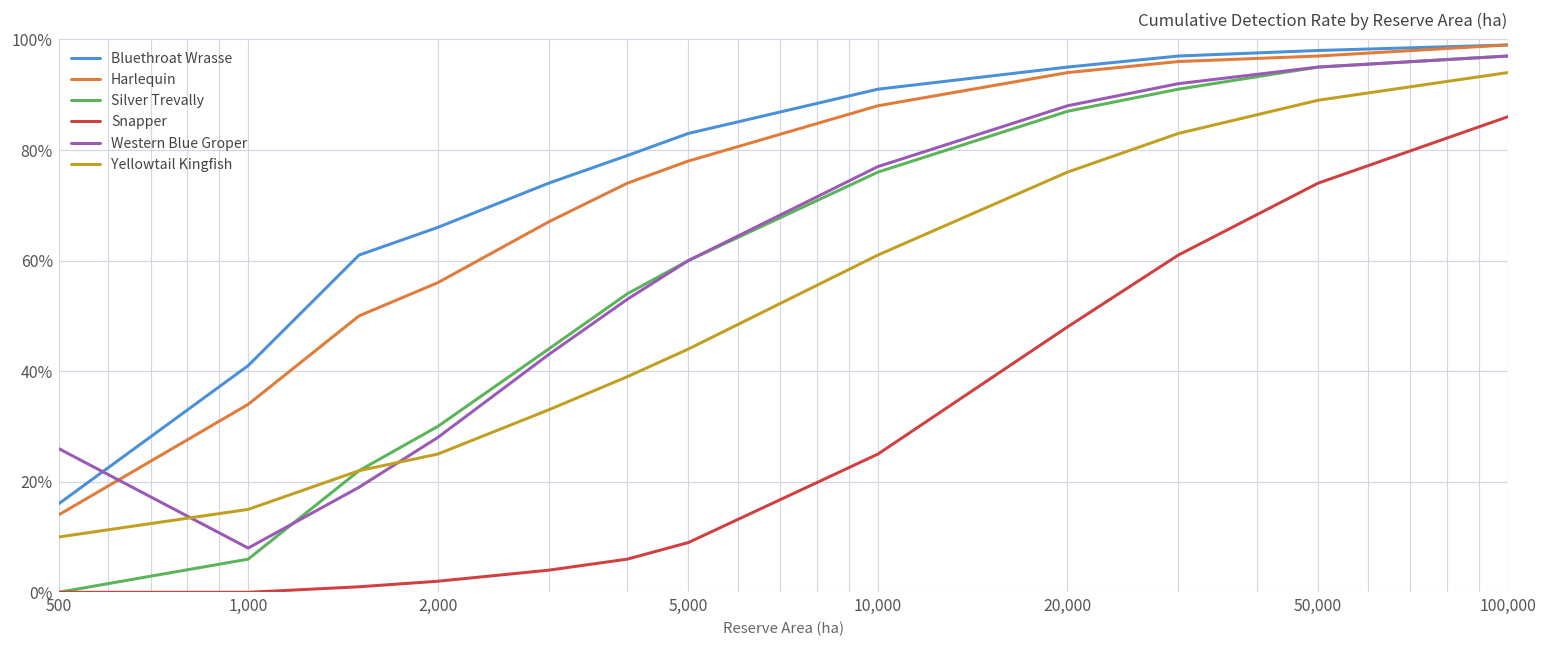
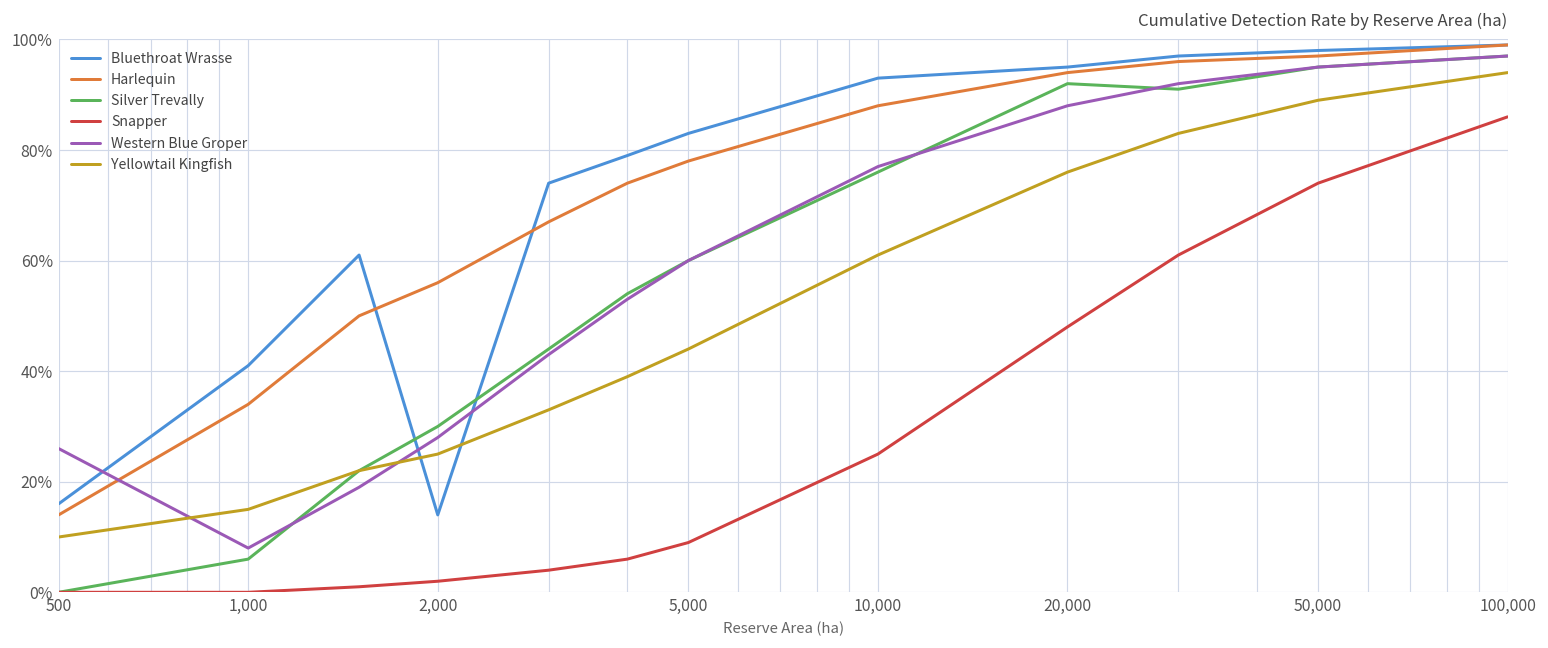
  {
    "Bluethroat Wrasse": {
      "500": "16%",
      "1,000": "41%",
-     "2,000": "66%",
+     "2,000": "14%",
      "5,000": "83%",
-     "10,000": "91%",
+     "10,000": "93%",
      "20,000": "95%",
      "50,000": "98%"
    },
    "Silver Trevally": {
      "1,000": "6%",
      "2,000": "30%",
      "10,000": "76%",
-     "20,000": "87%"
+     "20,000": "92%"
    },
    "Snapper": {
      "1,000": "0%",
      "2,000": "2%",
      "5,000": "9%",
      "10,000": "25%",
      "20,000": "48%",
      "50,000": "74%",
      "100,000": "86%"
    },
    "Western Blue Groper": {
      "500": "26%",
      "1,000": "8%",
      "2,000": "28%",
      "10,000": "77%",
      "20,000": "88%"
    }
  }
